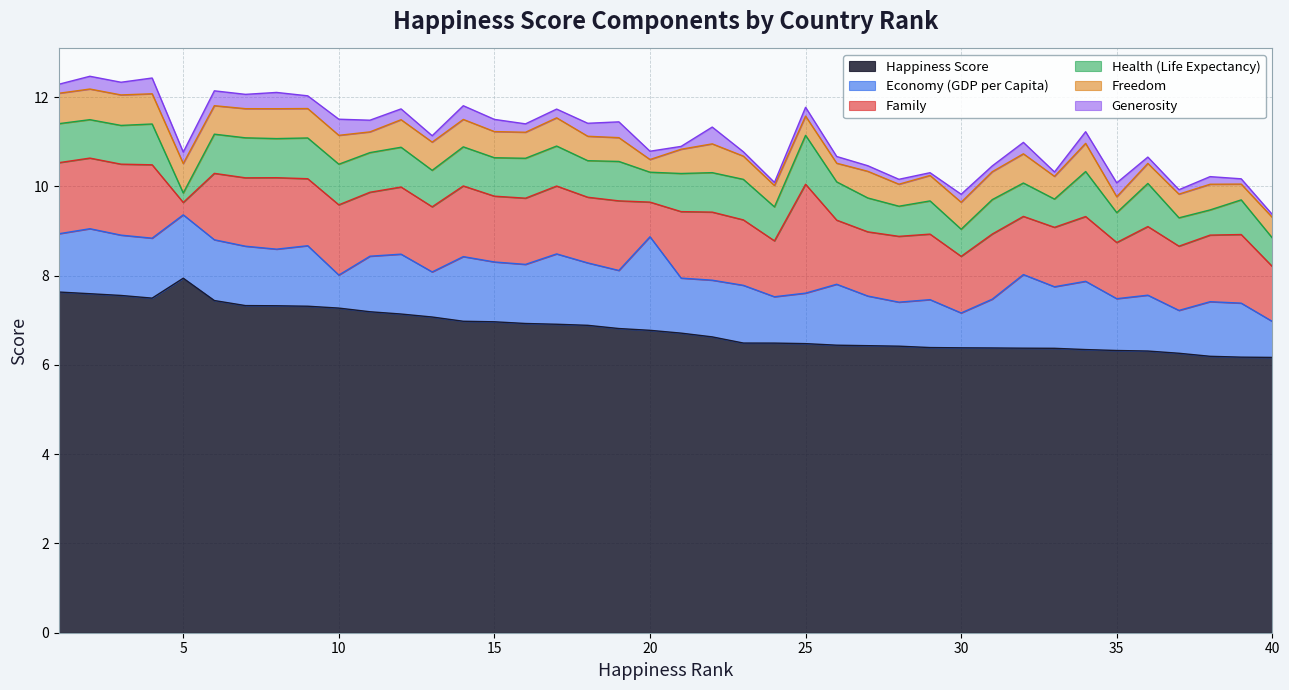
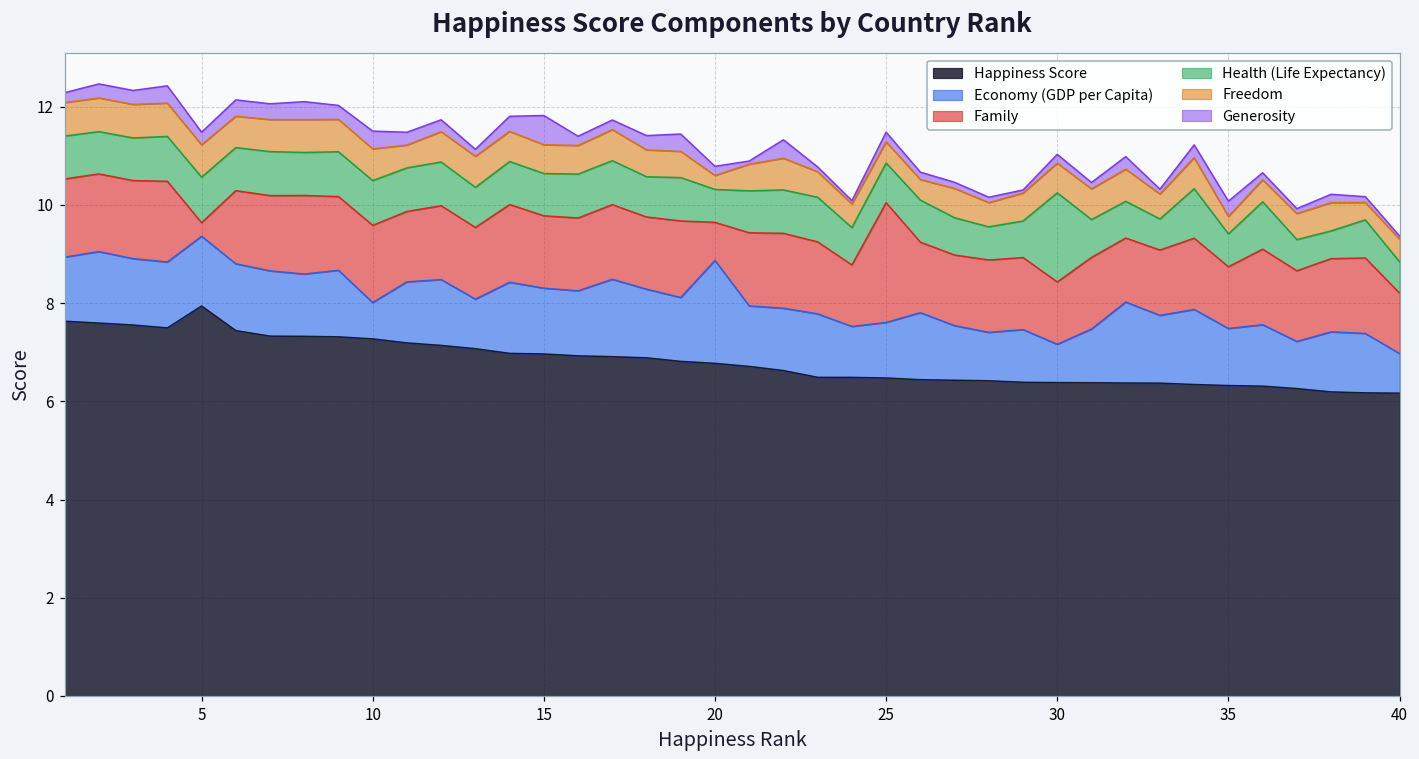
  {
    "Happiness Score": {
      "5": 7.9,
      "10": 7.3,
      "15": 7.0,
      "20": 6.8,
      "25": 6.5,
      "30": 6.4,
      "35": 6.3,
      "40": 6.2
    },
    "Economy (GDP per Capita)": {
      "5": 1.4,
      "10": 0.7,
      "15": 1.3,
      "20": 2.1,
      "25": 1.1,
      "30": 0.8,
      "35": 1.2,
      "40": 0.8
    },
    "Family": {
      "5": 0.3,
      "10": 1.6,
      "15": 1.5,
      "20": 0.8,
      "25": 2.4,
      "30": 1.3,
      "35": 1.3,
      "40": 1.2
    },
    "Health (Life Expectancy)": {
-     "5": 0.2,
+     "5": 0.9,
      "10": 0.9,
      "15": 0.9,
      "20": 0.7,
-     "25": 1.1,
-     "30": 0.6,
+     "25": 0.8,
+     "30": 1.8,
      "35": 0.7,
      "40": 0.6
    },
    "Freedom": {
      "5": 0.7,
      "10": 0.6,
      "15": 0.6,
      "20": 0.3,
      "25": 0.4,
      "30": 0.6,
      "35": 0.4,
      "40": 0.5
    },
    "Generosity": {
      "5": 0.3,
      "10": 0.4,
-     "15": 0.3,
+     "15": 0.6,
      "20": 0.2,
      "25": 0.2,
      "30": 0.2,
      "35": 0.3,
      "40": 0.1
    }
  }
